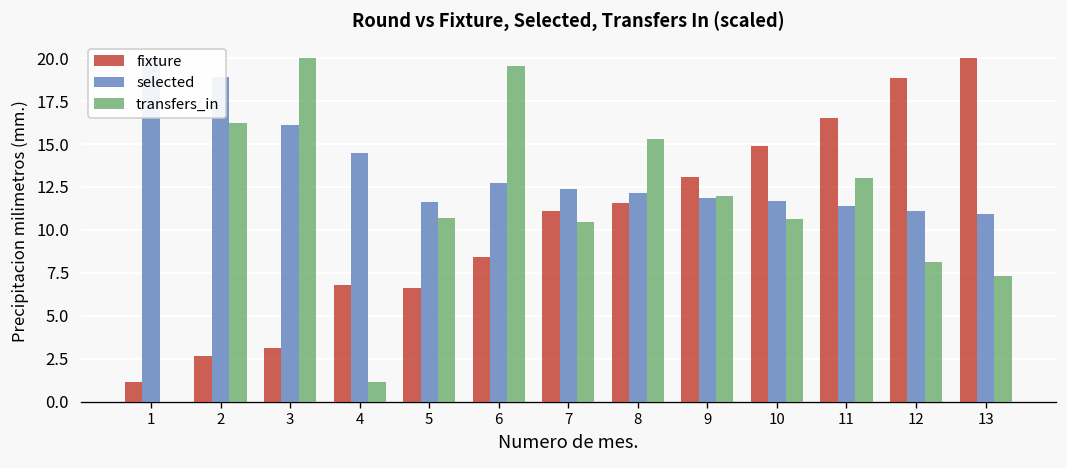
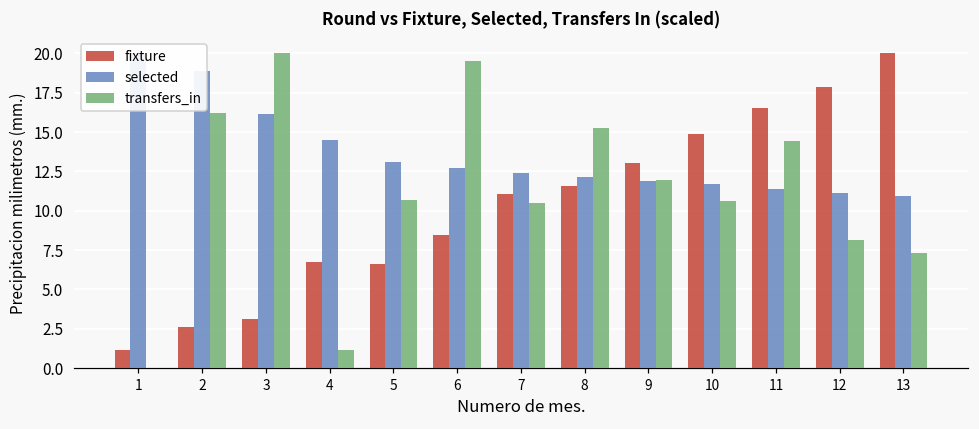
  {
    "fixture": {
      "1": 1.2,
      "2": 2.6,
      "3": 3.1,
      "4": 6.8,
      "5": 6.6,
      "6": 8.4,
      "7": 11.1,
      "8": 11.6,
      "9": 13.1,
      "10": 14.9,
      "11": 16.5,
-     "12": 18.8,
+     "12": 17.9,
      "13": 20.0
    },
    "selected": {
      "3": 16.1,
      "4": 14.5,
-     "5": 11.6,
+     "5": 13.1,
      "6": 12.7,
      "7": 12.4,
      "8": 12.2,
      "9": 11.9,
      "10": 11.7,
      "11": 11.4,
      "12": 11.1,
      "13": 10.9
    },
    "transfers_in": {
      "1": 0.0,
      "2": 16.2,
      "3": 20.0,
      "4": 1.2,
      "5": 10.7,
      "6": 19.5,
      "7": 10.5,
      "8": 15.3,
      "9": 12.0,
      "10": 10.6,
-     "11": 13.0,
+     "11": 14.4,
      "12": 8.1,
      "13": 7.3
    }
  }
